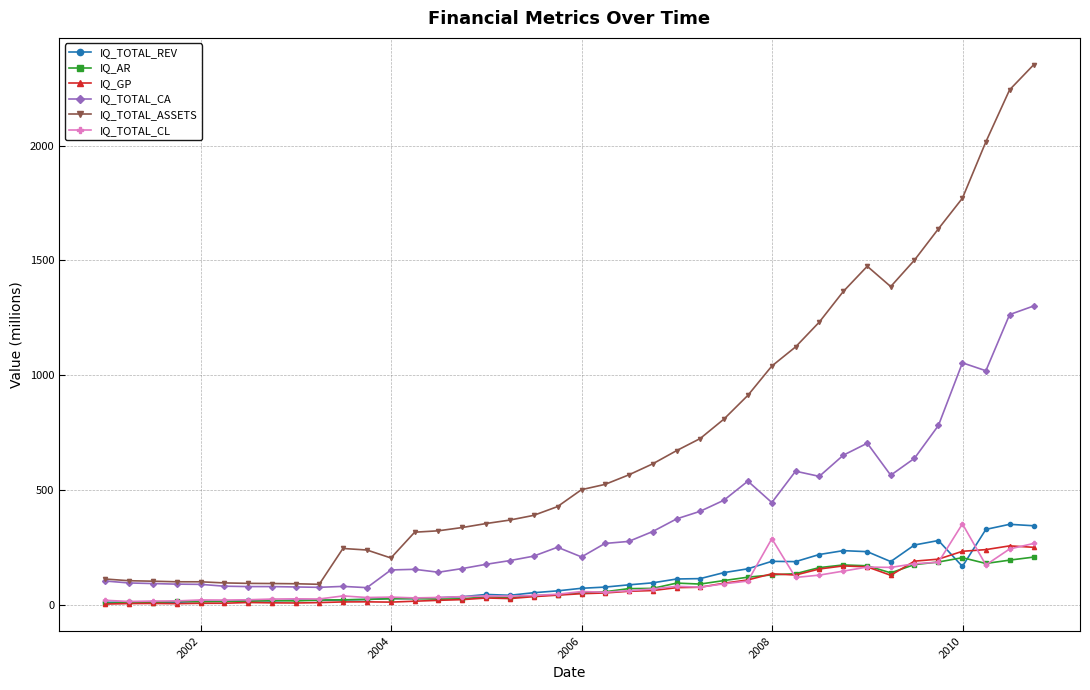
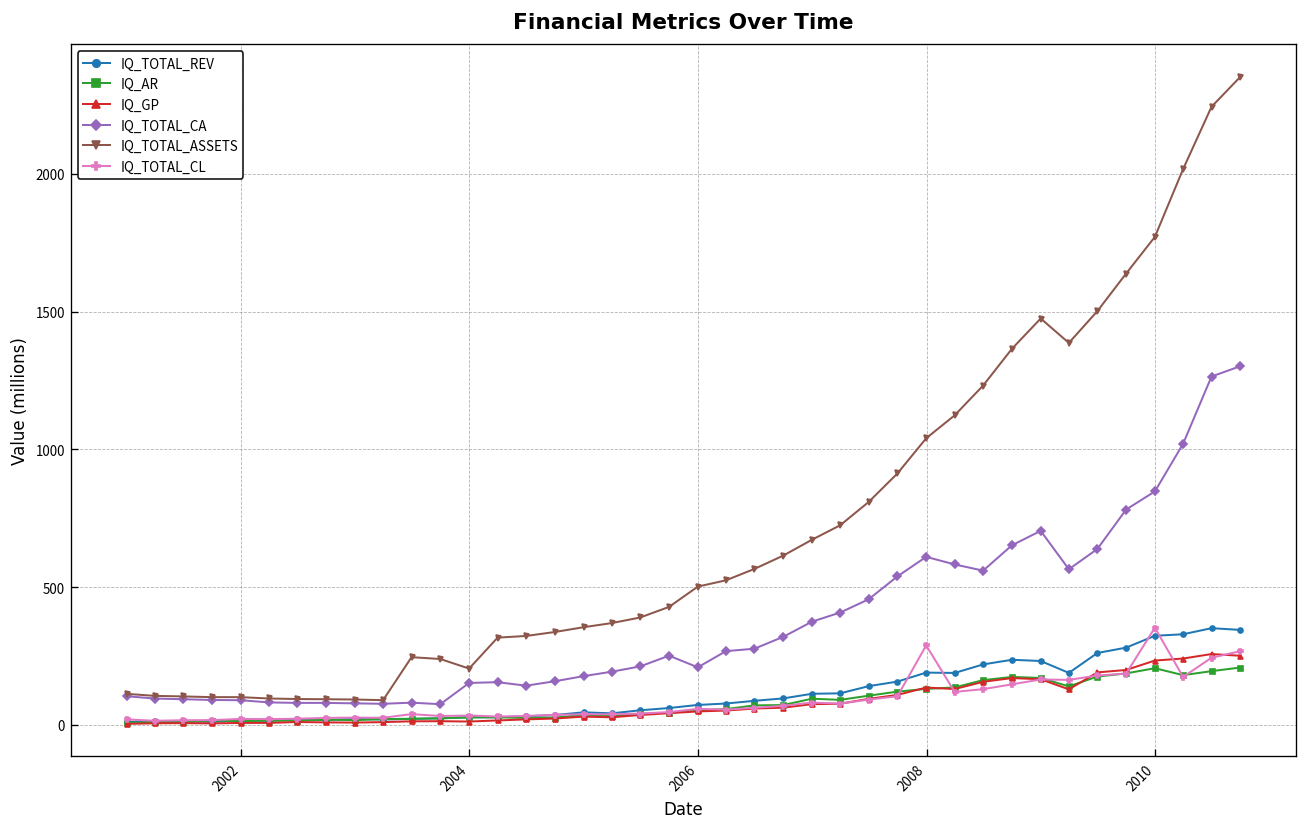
  {
    "IQ_TOTAL_REV": {
      "2006": 70,
      "2008": 190,
-     "2010": 170
+     "2010": 320
    },
    "IQ_AR": {
      "2010": 210
    },
    "IQ_GP": {
      "2004": 10,
      "2010": 230
    },
    "IQ_TOTAL_CA": {
      "2002": 90,
      "2004": 150,
      "2006": 210,
-     "2008": 450,
-     "2010": 1050
+     "2008": 610,
+     "2010": 850
    },
    "IQ_TOTAL_ASSETS": {
      "2002": 100,
      "2004": 200,
      "2006": 500,
      "2008": 1040,
      "2010": 1770
    },
    "IQ_TOTAL_CL": {
      "2008": 290,
      "2010": 350
    }
  }
